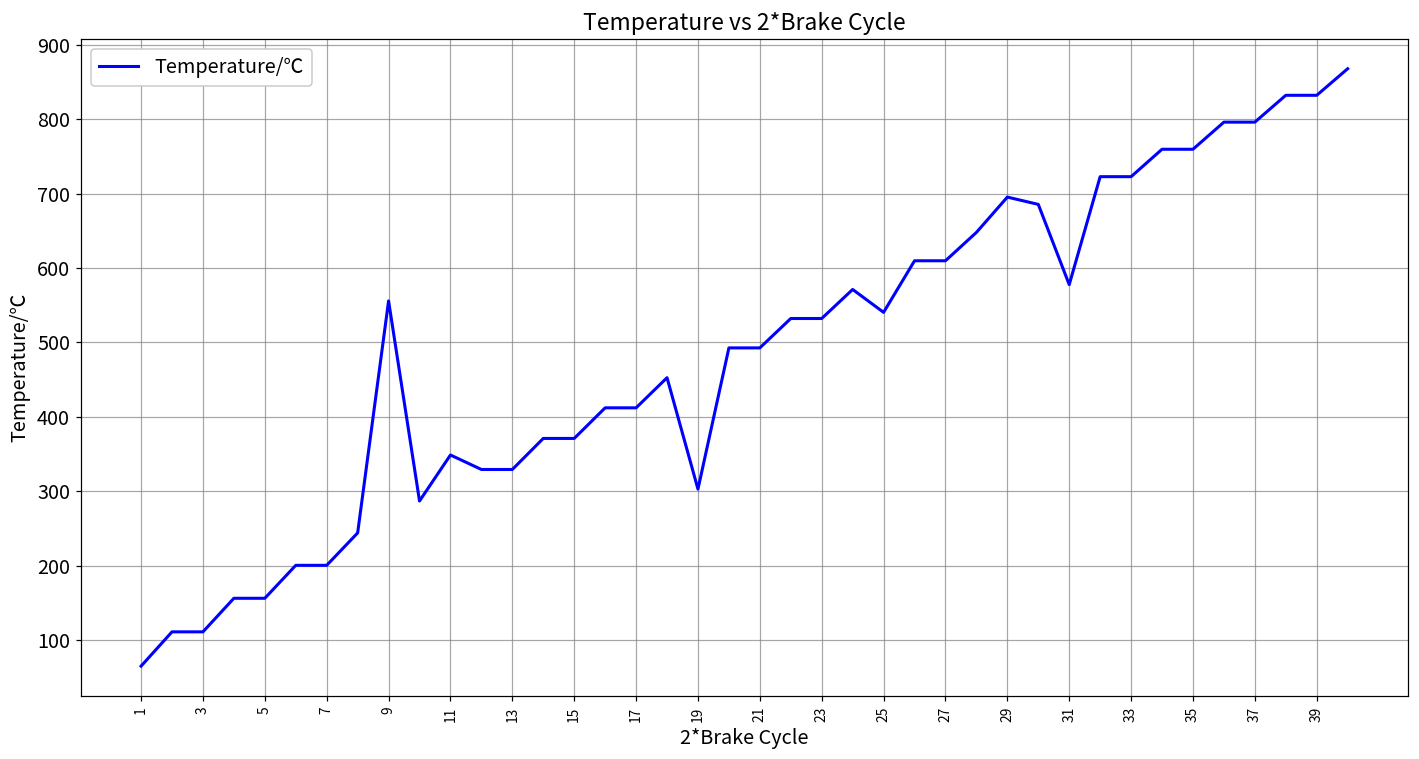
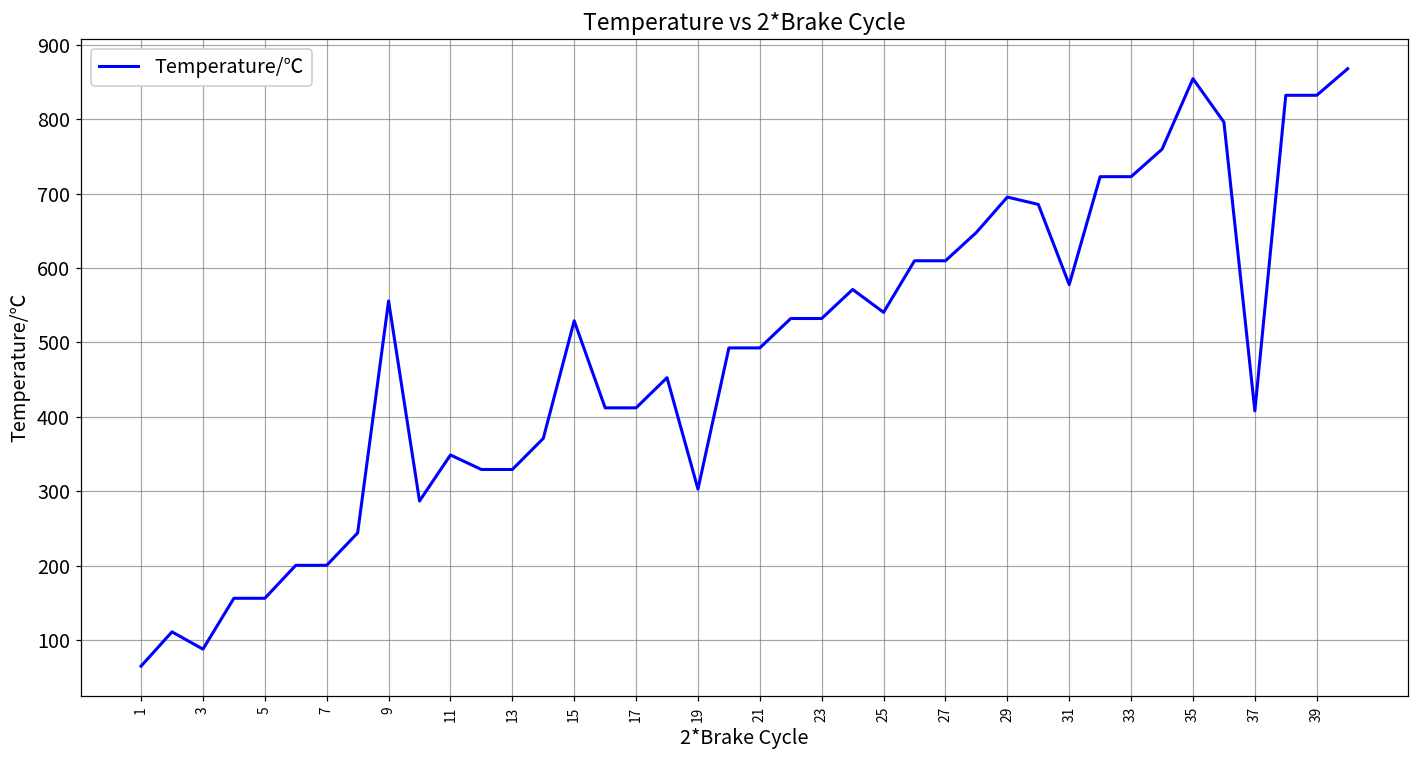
  {
    "1": 70,
-   "3": 110,
+   "3": 90,
    "5": 160,
    "7": 200,
    "9": 560,
    "11": 350,
    "13": 330,
-   "15": 370,
+   "15": 530,
    "17": 410,
    "19": 300,
    "21": 490,
    "23": 530,
    "25": 540,
    "27": 610,
    "29": 700,
    "31": 580,
    "33": 720,
-   "35": 760,
-   "37": 800,
+   "35": 850,
+   "37": 410,
    "39": 830
  }
